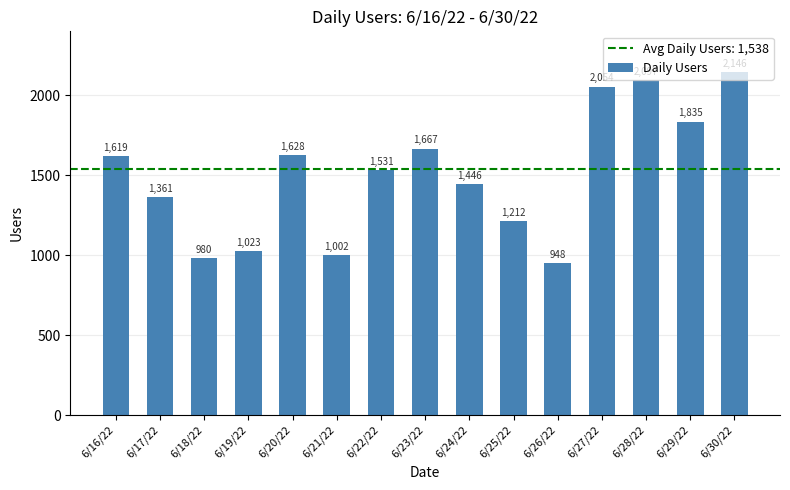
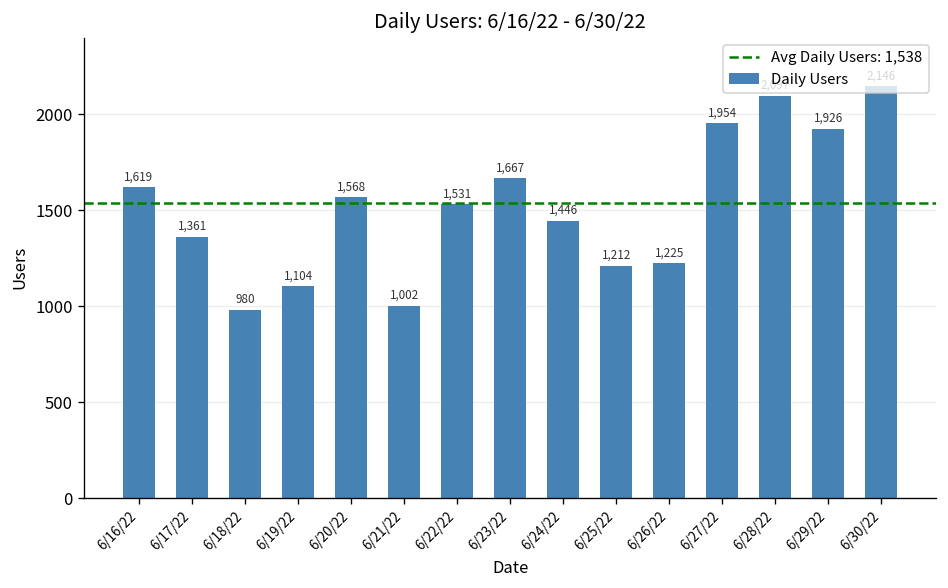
  {
    "6/16/22": "1,619",
    "6/17/22": "1,361",
    "6/18/22": "980",
-   "6/19/22": "1,023",
-   "6/20/22": "1,628",
+   "6/19/22": "1,104",
+   "6/20/22": "1,568",
    "6/21/22": "1,002",
    "6/22/22": "1,531",
    "6/23/22": "1,667",
    "6/24/22": "1,446",
    "6/25/22": "1,212",
-   "6/26/22": "948",
-   "6/27/22": "2050",
-   "6/29/22": "1,835"
+   "6/26/22": "1,225",
+   "6/27/22": "1950",
+   "6/29/22": "1,926"
  }
